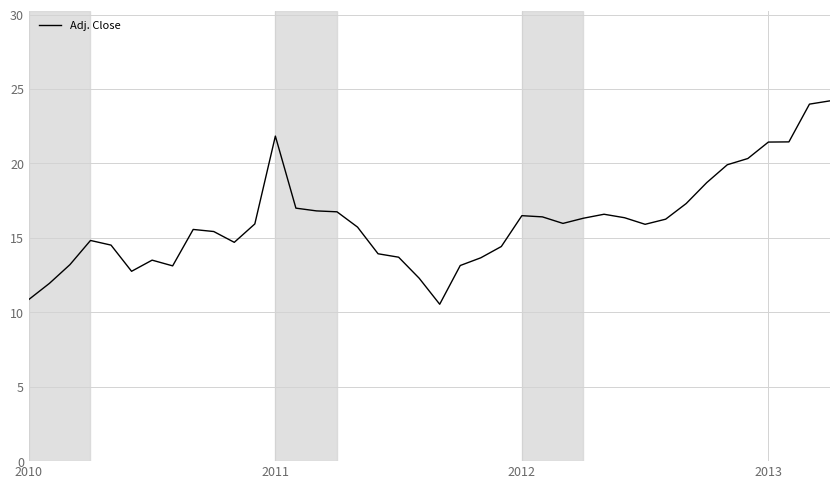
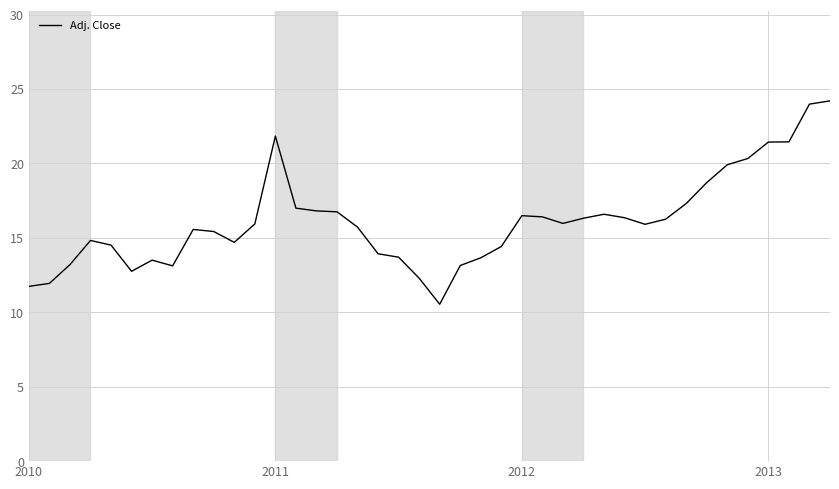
  {
-   "2010": 10.9,
+   "2010": 11.7,
    "2011": 21.8,
    "2012": 16.5,
    "2013": 21.4
  }
